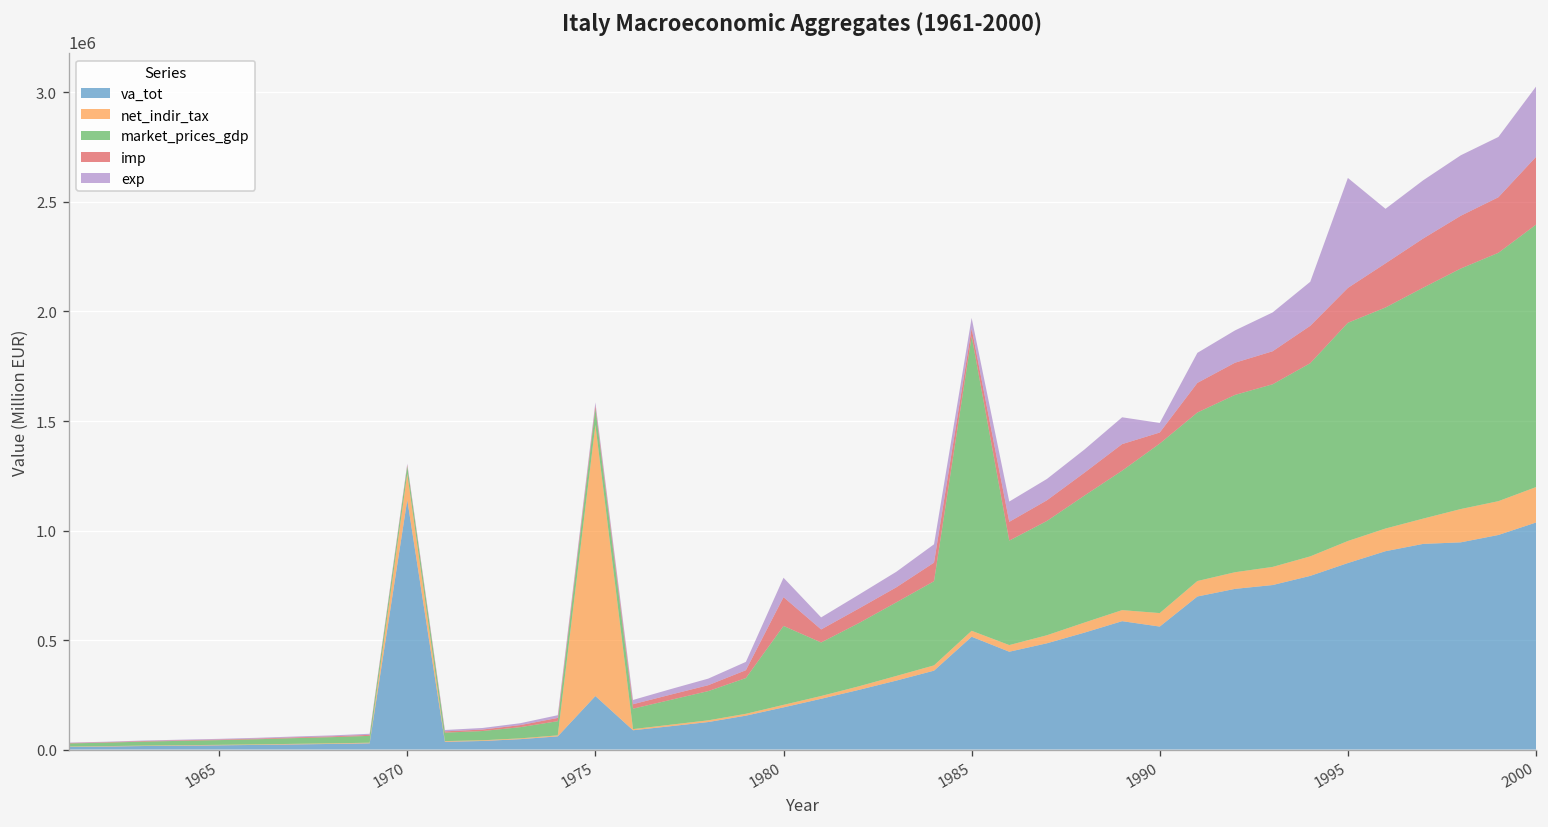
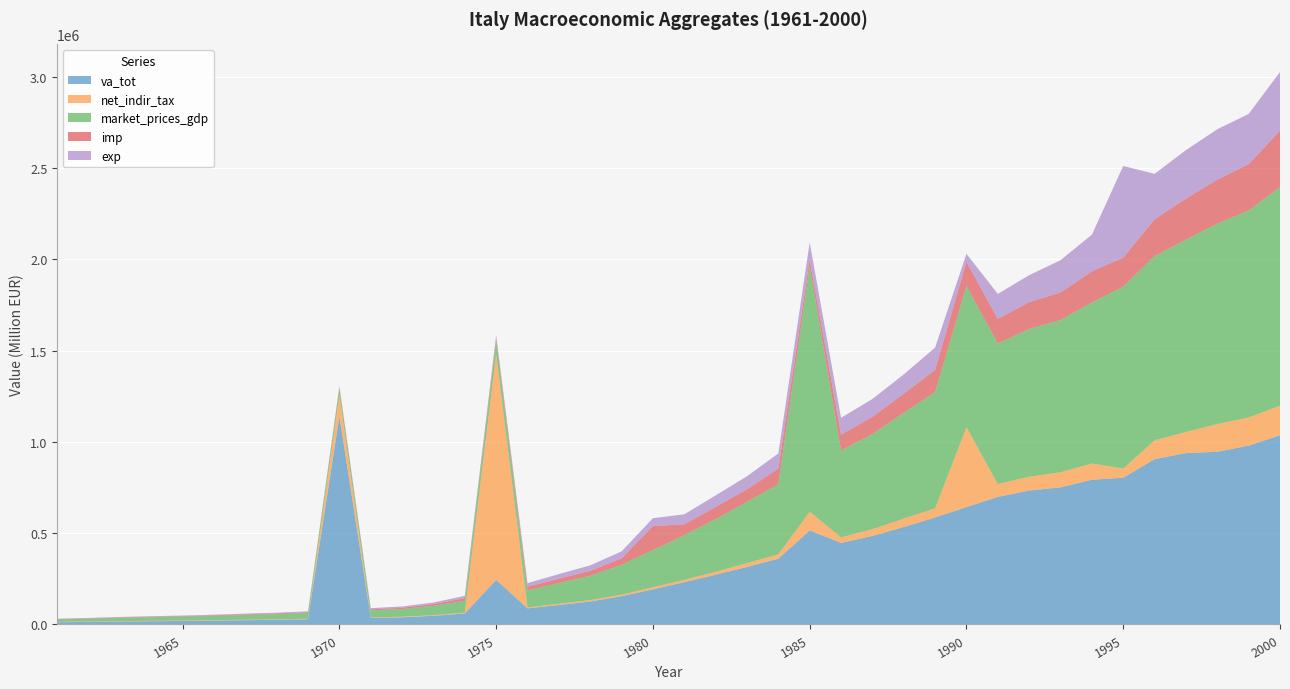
  {
    "va_tot": {
      "1970": 1140000,
      "1975": 240000,
      "1985": 520000,
-     "1990": 560000,
-     "1995": 850000,
+     "1990": 640000,
+     "1995": 800000,
      "2000": 1040000
    },
    "net_indir_tax": {
      "1970": 120000,
      "1975": 1240000,
-     "1985": 30000,
-     "1990": 60000,
-     "1995": 100000,
+     "1985": 100000,
+     "1990": 440000,
+     "1995": 50000,
      "2000": 160000
    },
    "market_prices_gdp": {
      "1975": 70000,
-     "1980": 360000,
+     "1980": 200000,
      "1985": 1350000,
      "1990": 770000,
      "1995": 1000000,
      "2000": 1200000
    },
    "imp": {
      "1975": 10000,
      "1980": 130000,
      "1985": 40000,
-     "1990": 50000,
+     "1990": 130000,
      "1995": 160000,
      "2000": 310000
    },
    "exp": {
      "1975": 10000,
-     "1980": 90000,
-     "1985": 50000,
+     "1980": 40000,
+     "1985": 90000,
      "1990": 40000,
      "1995": 500000,
      "2000": 320000
    }
  }
